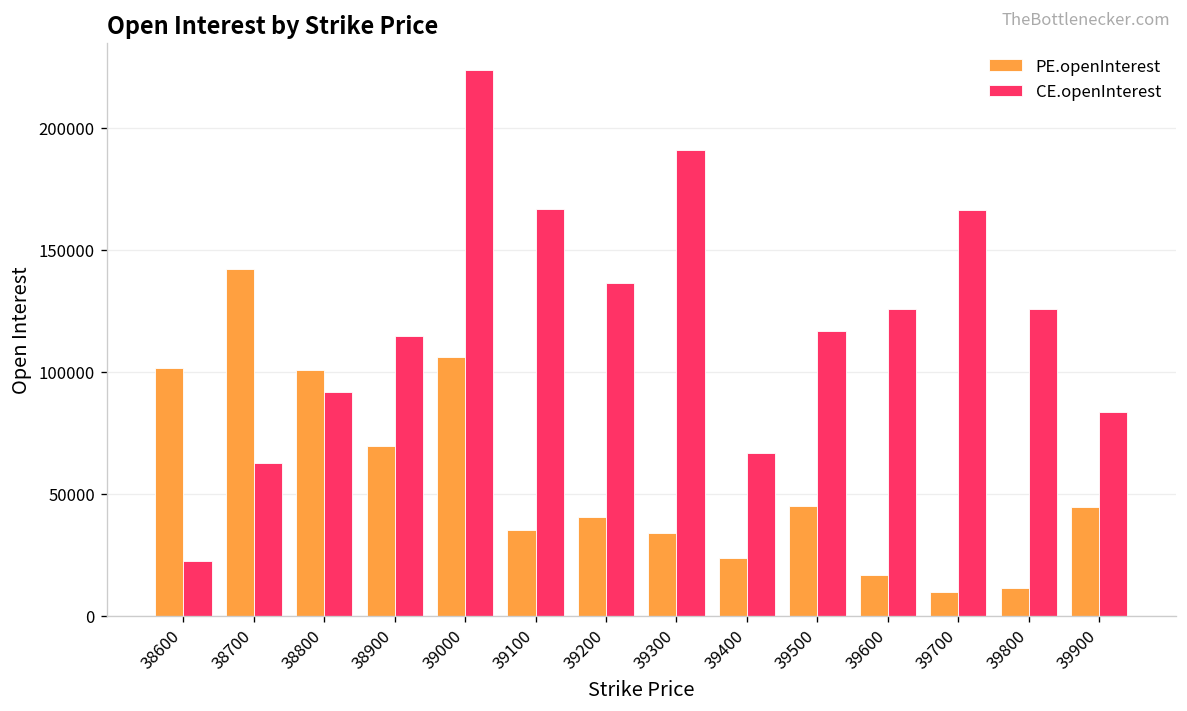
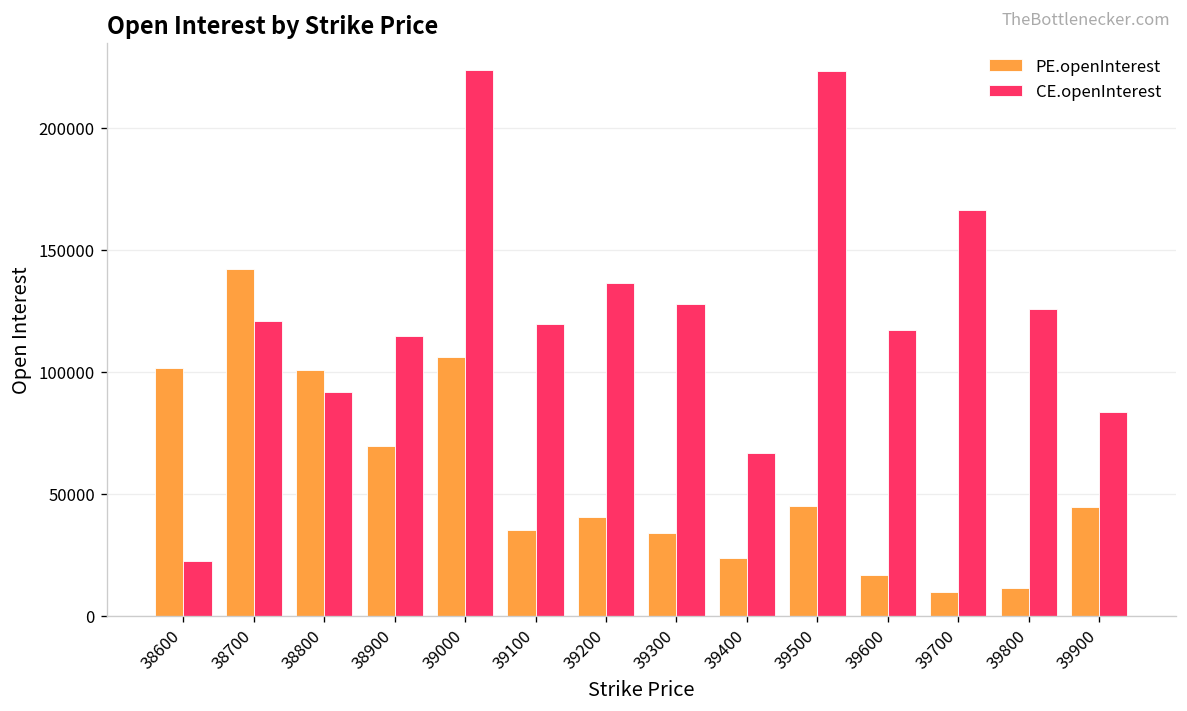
  {
    "PE.openInterest": {
      "38600": 102000,
      "38700": 142000,
      "38800": 101000,
      "38900": 70000,
      "39000": 106000,
      "39100": 35000,
      "39200": 40000,
      "39300": 34000,
      "39400": 24000,
      "39500": 45000,
      "39600": 17000,
      "39700": 10000,
      "39800": 11000,
      "39900": 44000
    },
    "CE.openInterest": {
      "38600": 23000,
-     "38700": 62000,
+     "38700": 121000,
      "38800": 92000,
      "38900": 115000,
      "39000": 224000,
-     "39100": 167000,
+     "39100": 120000,
      "39200": 136000,
-     "39300": 191000,
+     "39300": 128000,
      "39400": 67000,
-     "39500": 117000,
-     "39600": 126000,
+     "39500": 223000,
+     "39600": 117000,
      "39700": 166000,
      "39800": 126000,
      "39900": 84000
    }
  }
